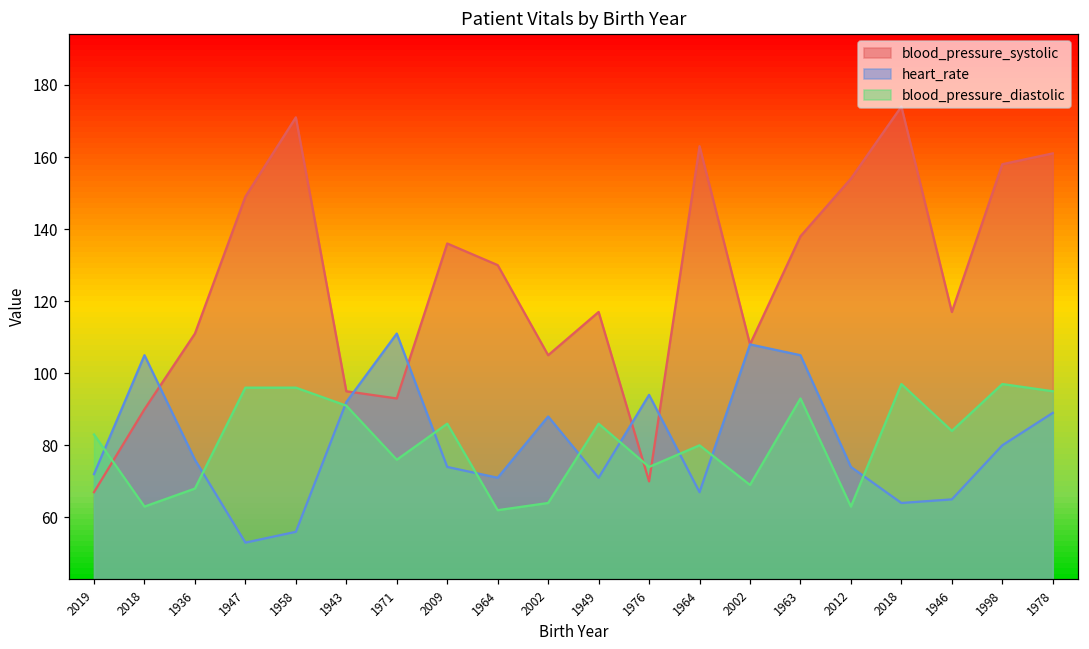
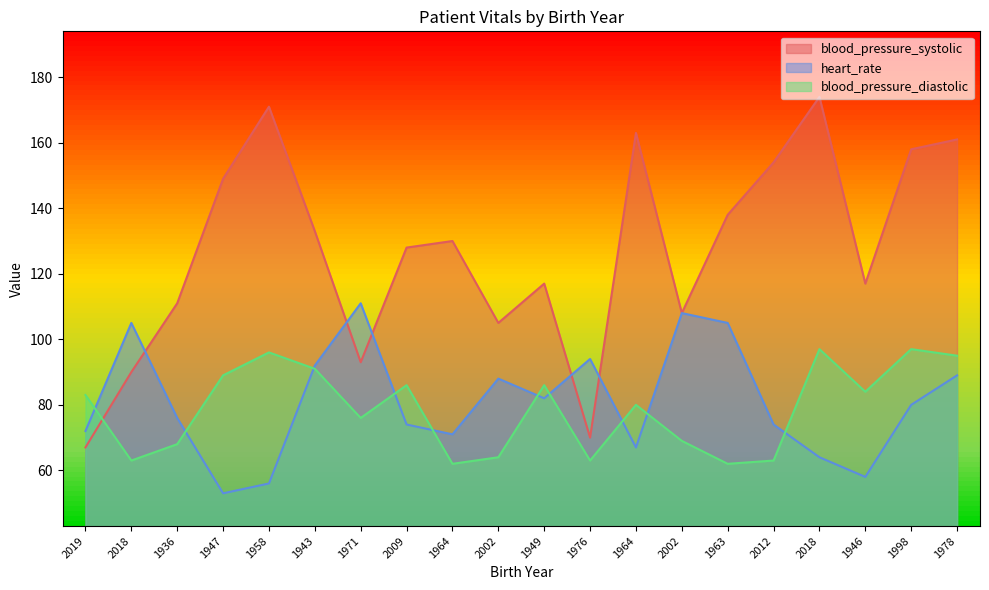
  {
    "blood_pressure_systolic": {
      "2019": 67,
      "1936": 111,
      "1947": 149,
      "1958": 171,
-     "1943": 95,
+     "1943": 133,
      "1971": 93,
-     "2009": 136,
+     "2009": 128,
      "1949": 117,
      "1976": 70,
      "1963": 138,
      "2012": 154,
      "1946": 117,
      "1998": 158,
      "1978": 161
    },
    "heart_rate": {
      "2019": 72,
      "1936": 76,
      "1947": 53,
      "1958": 56,
      "1943": 92,
      "1971": 111,
      "2009": 74,
-     "1949": 71,
+     "1949": 82,
      "1976": 94,
      "1963": 105,
      "2012": 74,
-     "1946": 65,
+     "1946": 58,
      "1998": 80,
      "1978": 89
    },
    "blood_pressure_diastolic": {
      "2019": 83,
      "1936": 68,
-     "1947": 96,
+     "1947": 89,
      "1958": 96,
      "1943": 91,
      "1971": 76,
      "2009": 86,
      "1949": 86,
-     "1976": 74,
-     "1963": 93,
+     "1976": 63,
+     "1963": 62,
      "2012": 63,
      "1946": 84,
      "1998": 97,
      "1978": 95
    }
  }
